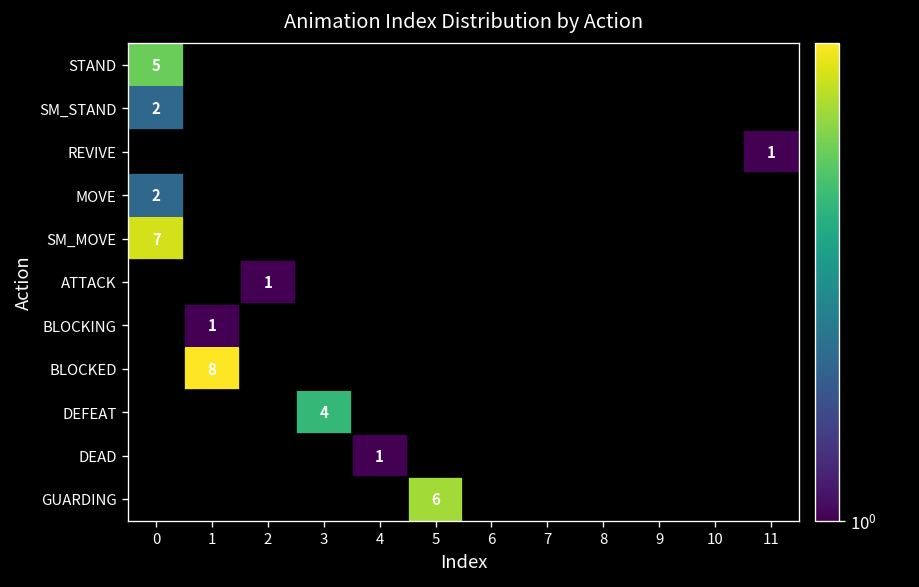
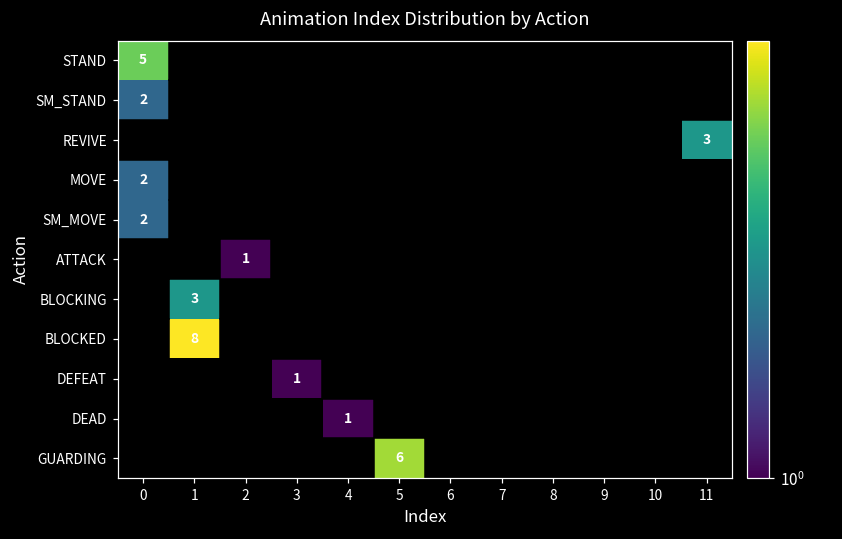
  {
    "STAND": {
      "0": 5
    },
    "SM_STAND": {
      "0": 2
    },
    "REVIVE": {
-     "11": 1
+     "11": 3
    },
    "MOVE": {
      "0": 2
    },
    "SM_MOVE": {
-     "0": 7
+     "0": 2
    },
    "ATTACK": {
      "2": 1
    },
    "BLOCKING": {
-     "1": 1
+     "1": 3
    },
    "BLOCKED": {
      "1": 8
    },
    "DEFEAT": {
-     "3": 4
+     "3": 1
    },
    "DEAD": {
      "4": 1
    },
    "GUARDING": {
      "5": 6
    }
  }
